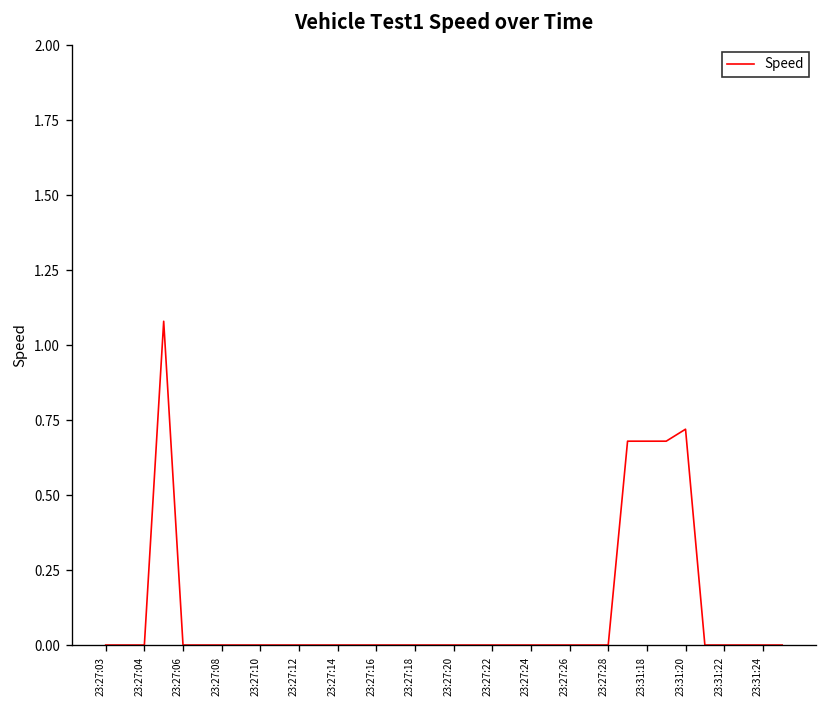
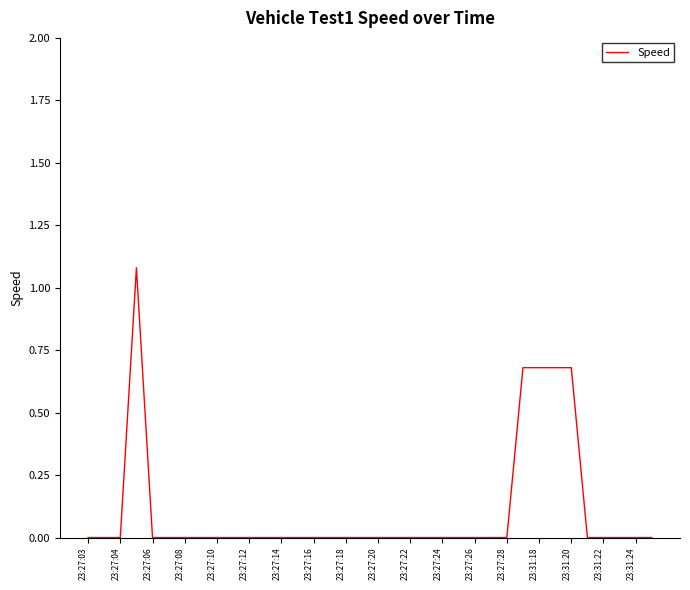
  {
    "23:27:04": 0.00,
    "23:27:08": 0.00,
    "23:27:10": 0.00,
    "23:27:12": 0.00,
    "23:27:14": 0.00,
    "23:27:16": 0.00,
    "23:27:18": 0.00,
    "23:27:20": 0.00,
    "23:27:22": 0.00,
    "23:27:24": 0.00,
    "23:27:26": 0.00,
    "23:27:28": 0.00,
-   "23:31:20": 0.72,
+   "23:31:20": 0.68,
    "23:31:24": 0.00
  }
